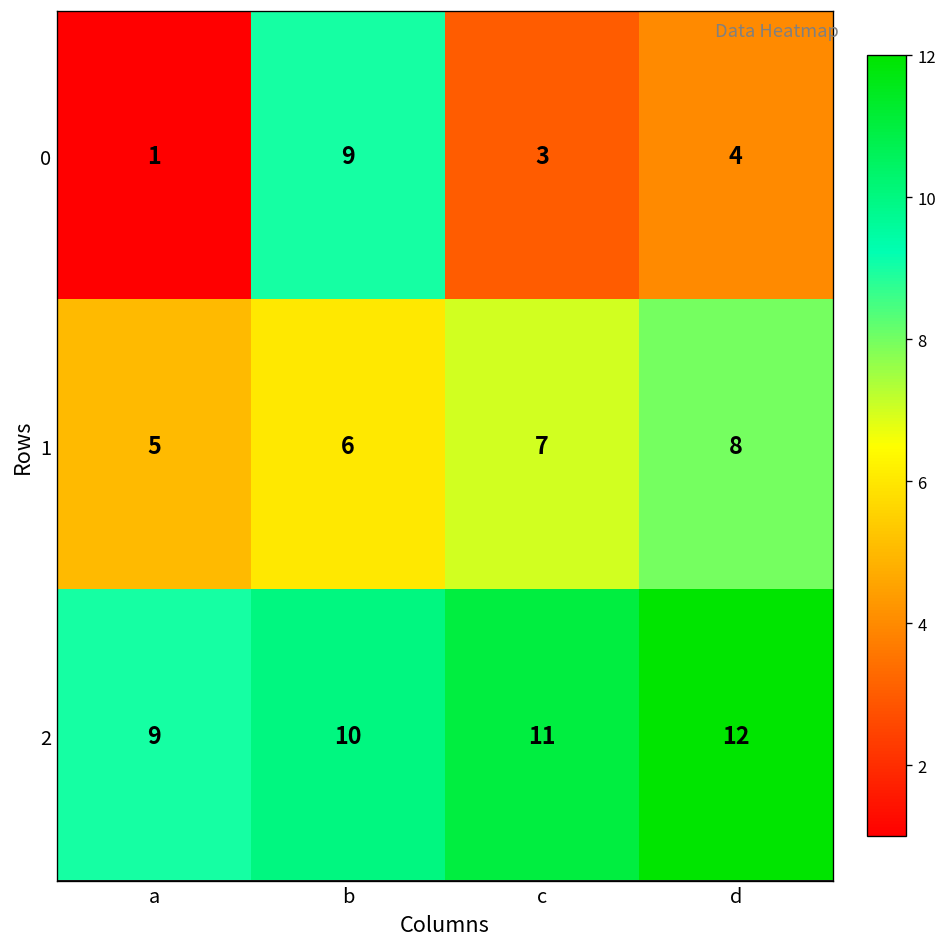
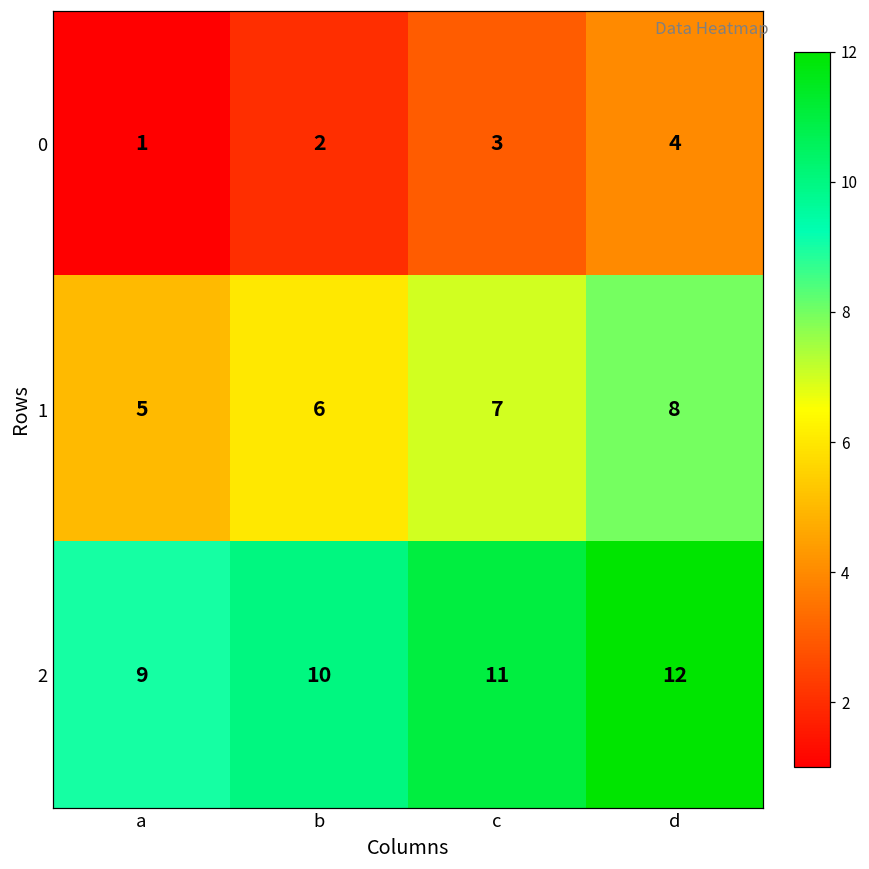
  {
    "0": {
      "a": 1,
-     "b": 9,
+     "b": 2,
      "c": 3,
      "d": 4
    },
    "1": {
      "a": 5,
      "b": 6,
      "c": 7,
      "d": 8
    },
    "2": {
      "a": 9,
      "b": 10,
      "c": 11,
      "d": 12
    }
  }
